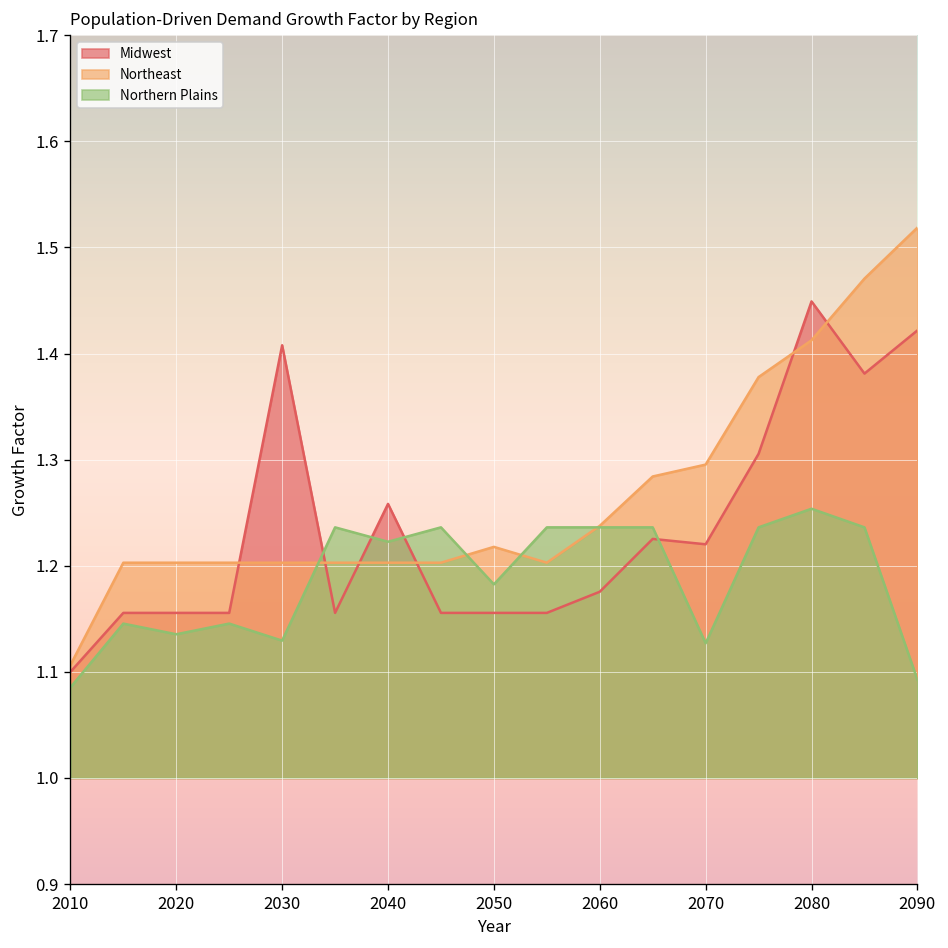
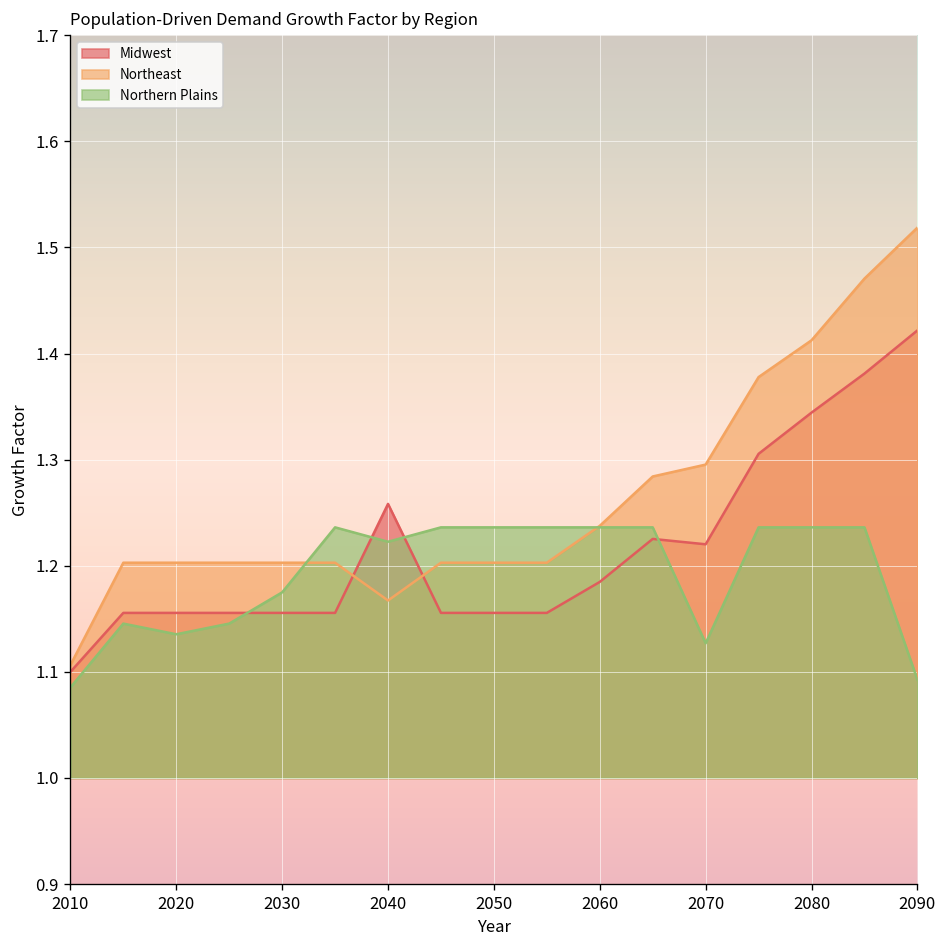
  {
    "Midwest": {
      "2010": 1.10,
      "2020": 1.16,
-     "2030": 1.41,
+     "2030": 1.16,
      "2040": 1.26,
      "2050": 1.16,
-     "2060": 1.175,
+     "2060": 1.185,
      "2070": 1.22,
-     "2080": 1.45,
+     "2080": 1.34,
      "2090": 1.42
    },
    "Northeast": {
      "2010": 1.11,
      "2020": 1.20,
      "2030": 1.20,
-     "2040": 1.20,
-     "2050": 1.22,
+     "2040": 1.17,
+     "2050": 1.20,
      "2070": 1.30,
      "2080": 1.41,
      "2090": 1.52
    },
    "Northern Plains": {
      "2010": 1.09,
      "2020": 1.14,
-     "2030": 1.13,
+     "2030": 1.17,
      "2040": 1.22,
-     "2050": 1.18,
+     "2050": 1.24,
      "2070": 1.13,
-     "2080": 1.25,
+     "2080": 1.24,
      "2090": 1.09
    }
  }
